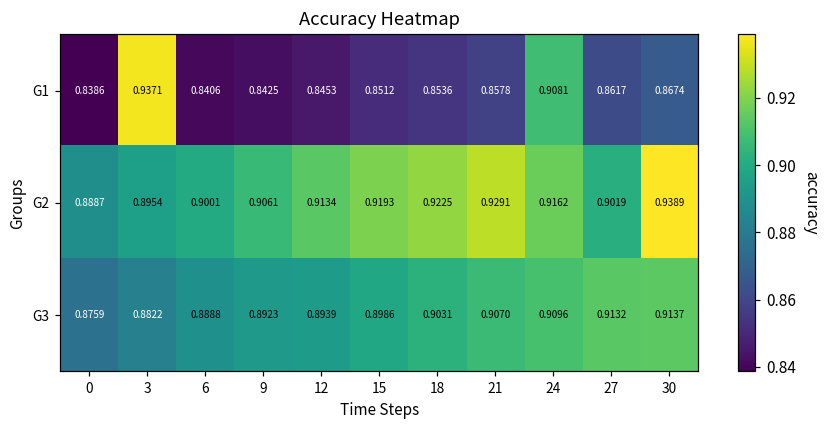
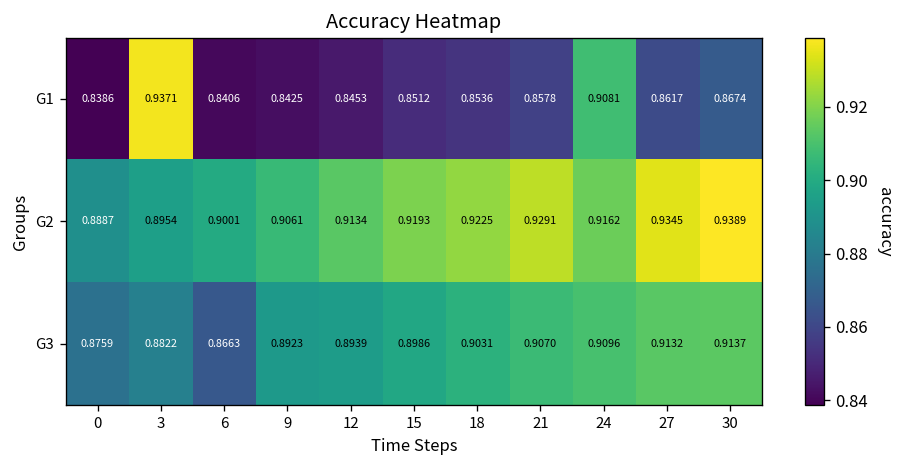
  {
    "G1": {
      "0": 0.8386,
      "3": 0.9371,
      "6": 0.8406,
      "9": 0.8425,
      "12": 0.8453,
      "15": 0.8512,
      "18": 0.8536,
      "21": 0.8578,
      "24": 0.9081,
      "27": 0.8617,
      "30": 0.8674
    },
    "G2": {
      "0": 0.8887,
      "3": 0.8954,
      "6": 0.9001,
      "9": 0.9061,
      "12": 0.9134,
      "15": 0.9193,
      "18": 0.9225,
      "21": 0.9291,
      "24": 0.9162,
-     "27": 0.9019,
+     "27": 0.9345,
      "30": 0.9389
    },
    "G3": {
      "0": 0.8759,
      "3": 0.8822,
-     "6": 0.8888,
+     "6": 0.8663,
      "9": 0.8923,
      "12": 0.8939,
      "15": 0.8986,
      "18": 0.9031,
      "21": 0.9070,
      "24": 0.9096,
      "27": 0.9132,
      "30": 0.9137
    }
  }
